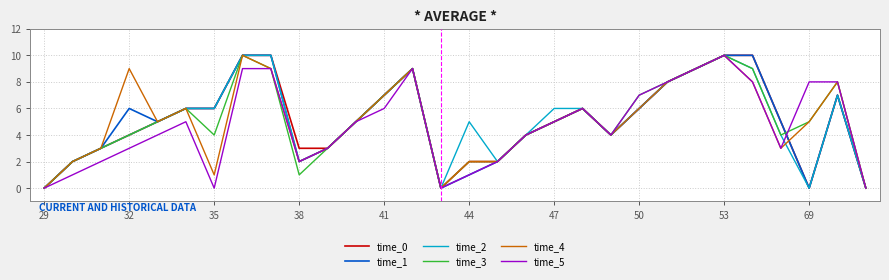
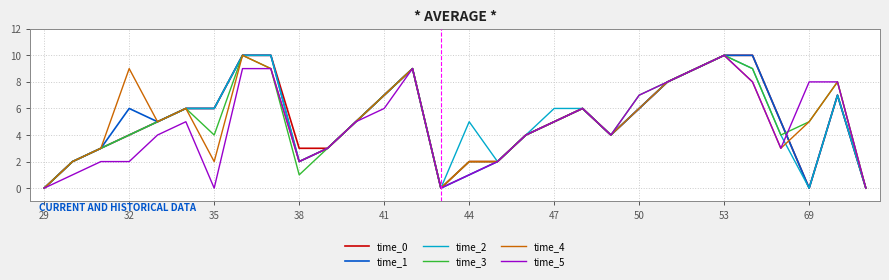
  {
    "time_0": {
      "38": 3
    },
    "time_1": {
      "32": 6
    },
    "time_2": {
      "44": 5,
      "47": 6
    },
    "time_3": {
      "35": 4,
      "38": 1
    },
    "time_4": {
      "32": 9,
-     "35": 1
+     "35": 2
    },
    "time_5": {
-     "32": 3,
+     "32": 2,
      "35": 0,
      "41": 6,
      "69": 8
    }
  }
